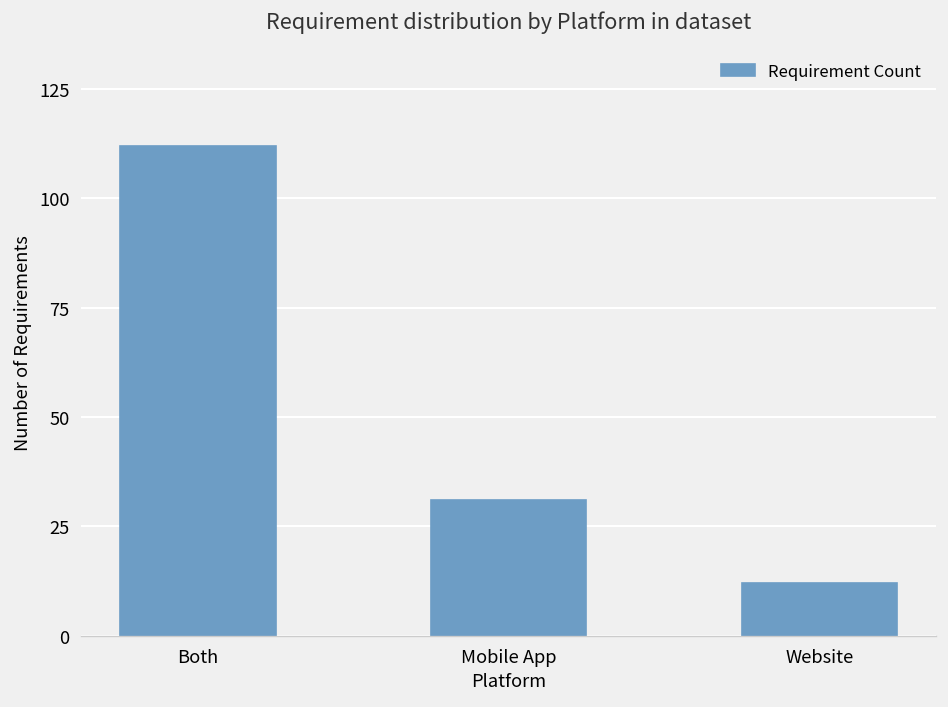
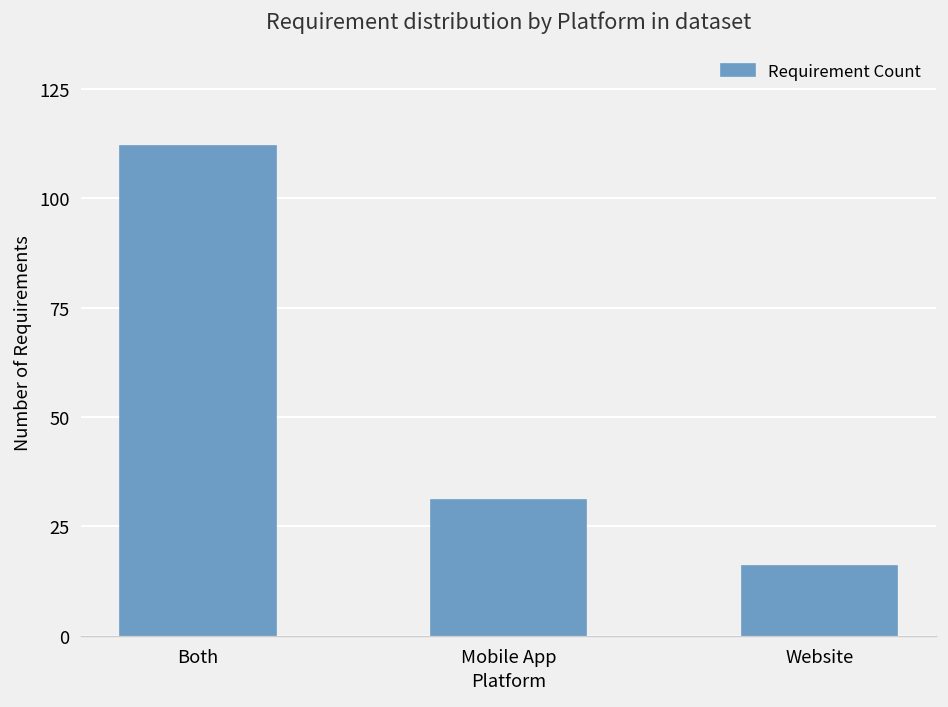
  {
    "Both": 112,
    "Mobile App": 31,
-   "Website": 12
+   "Website": 16
  }
